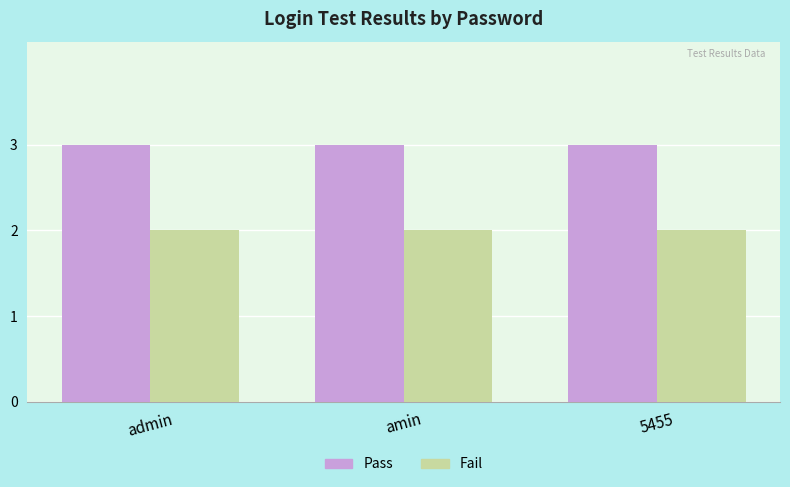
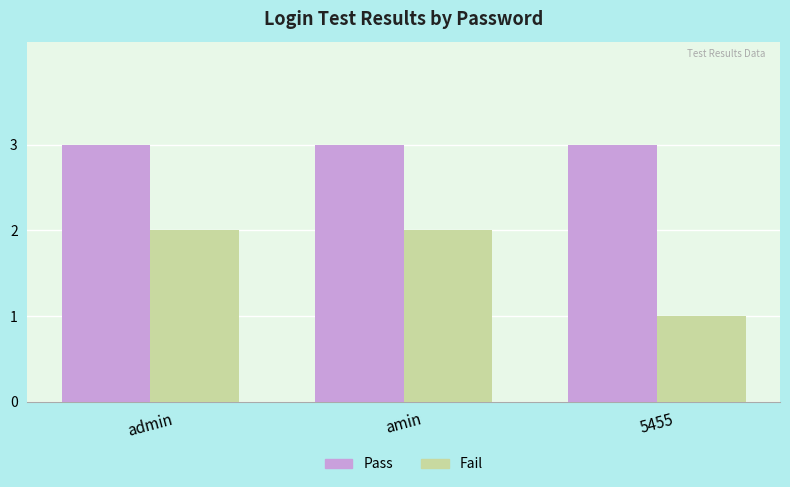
  {
    "Pass": {
      "admin": 3,
      "amin": 3,
      "5455": 3
    },
    "Fail": {
      "admin": 2,
      "amin": 2,
-     "5455": 2
+     "5455": 1
    }
  }
